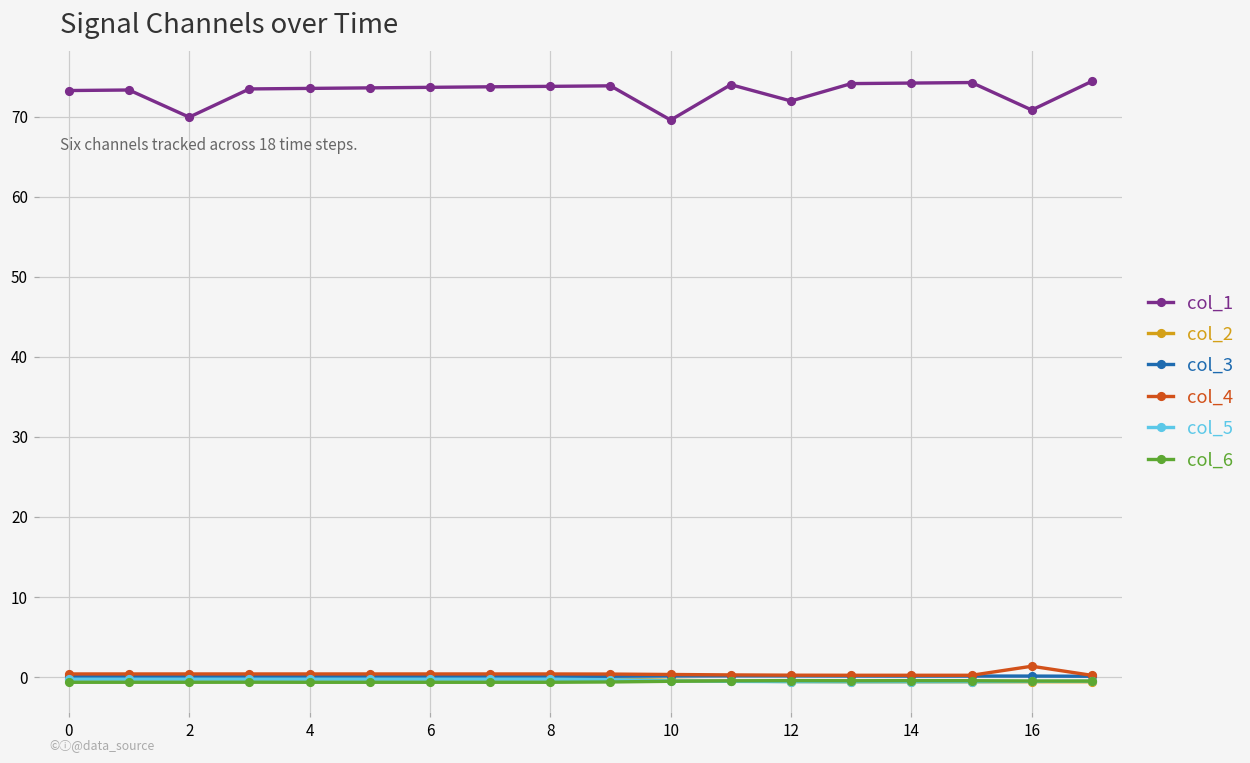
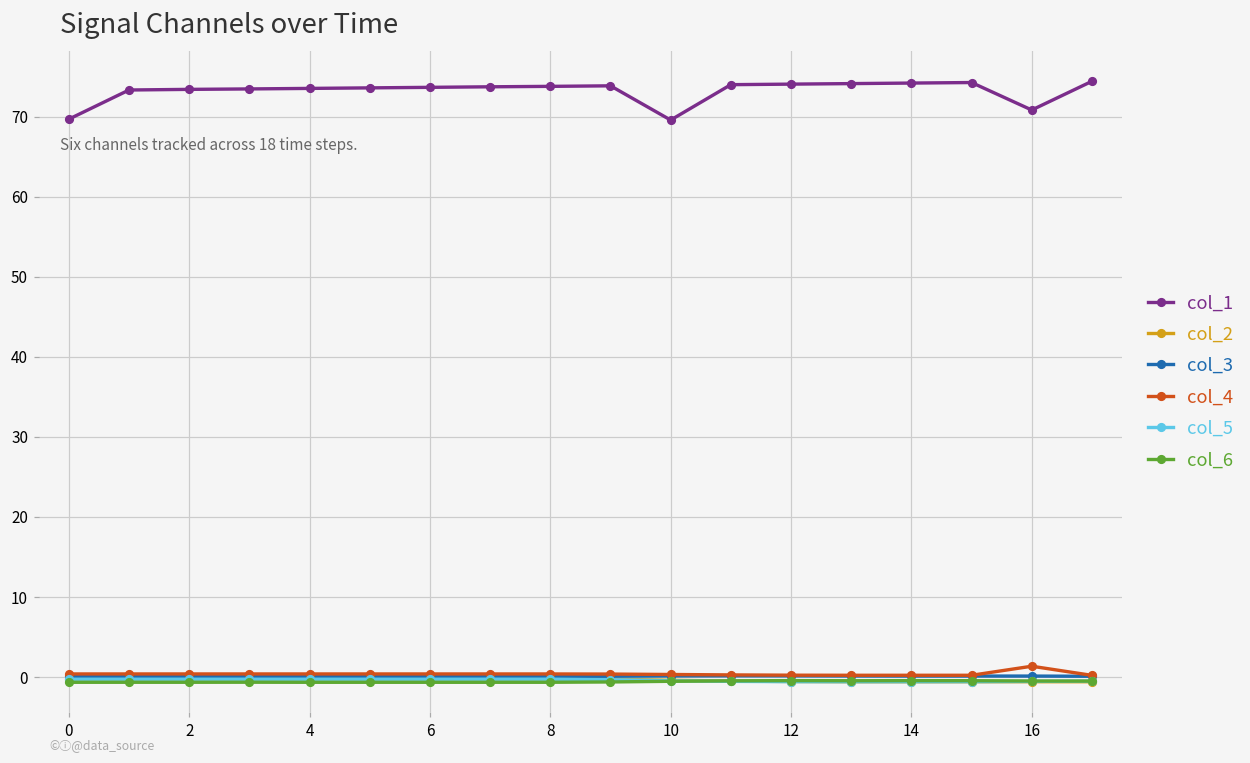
  {
    "col_1": {
-     "0": 73,
-     "2": 70,
+     "0": 70,
+     "2": 73,
      "4": 74,
      "6": 74,
      "8": 74,
      "10": 70,
-     "12": 72,
+     "12": 74,
      "14": 74,
      "16": 71
    },
    "col_3": {
      "16": 0
    },
    "col_4": {
      "16": 1
    },
    "col_6": {
      "0": -1,
      "2": -1,
      "4": -1,
      "6": -1,
      "8": -1
    }
  }
